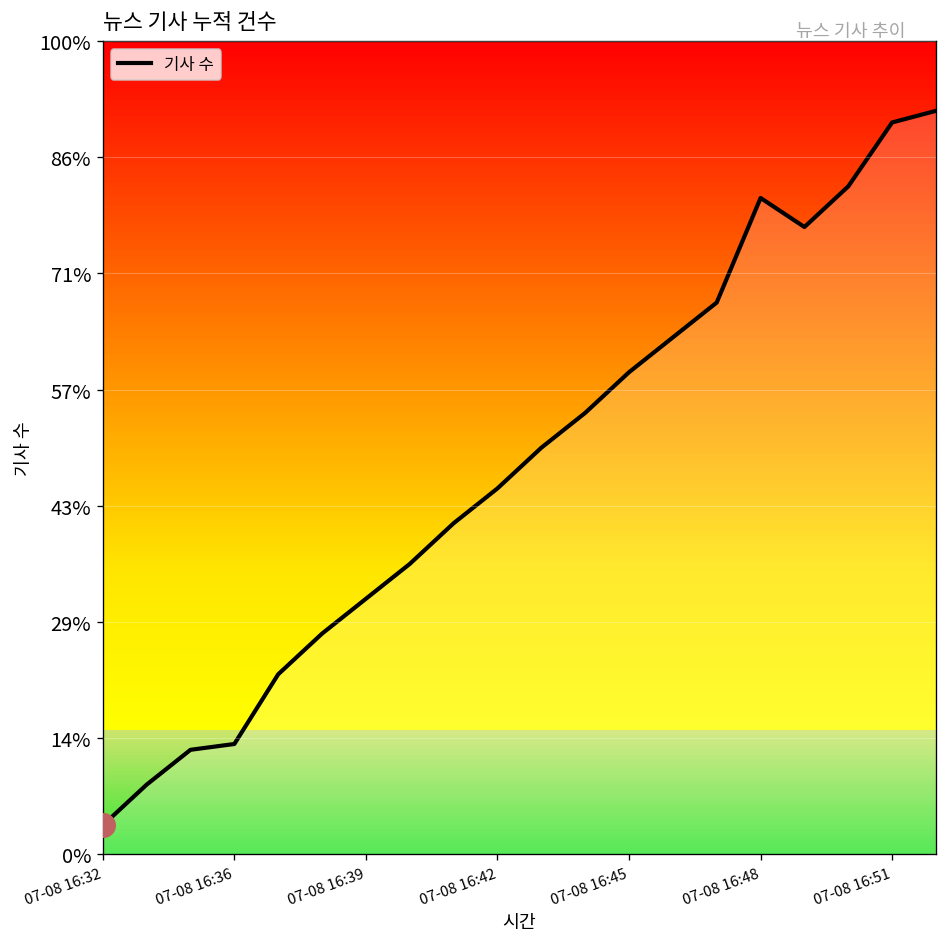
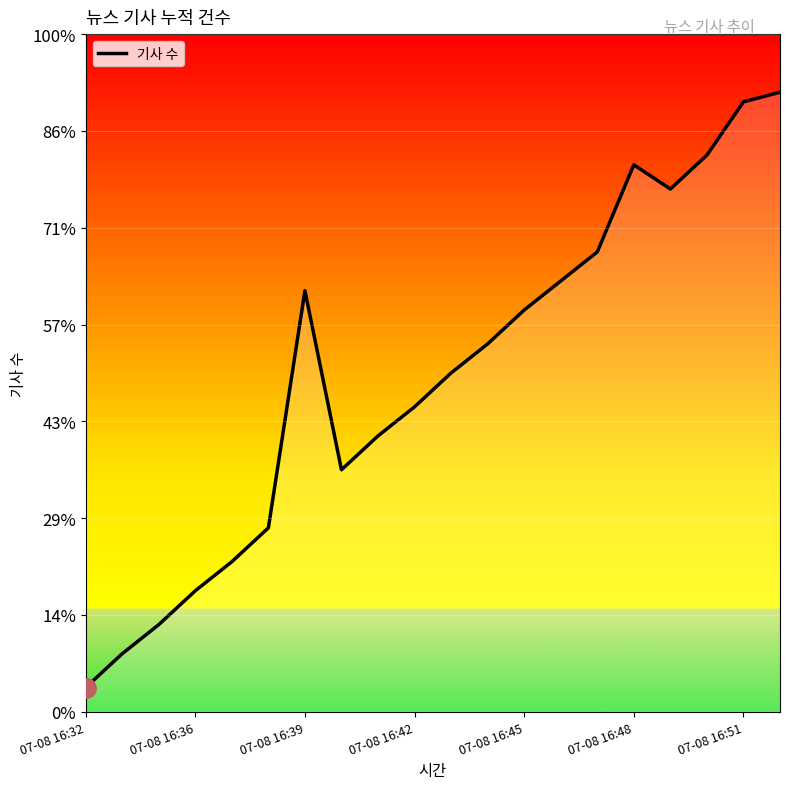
  {
    "기사 수": {
-     "07-08 16:36": "14%",
-     "07-08 16:39": "31%",
+     "07-08 16:36": "18%",
+     "07-08 16:39": "62%",
      "07-08 16:42": "45%",
      "07-08 16:45": "59%",
      "07-08 16:48": "81%",
      "07-08 16:51": "90%"
    }
  }
